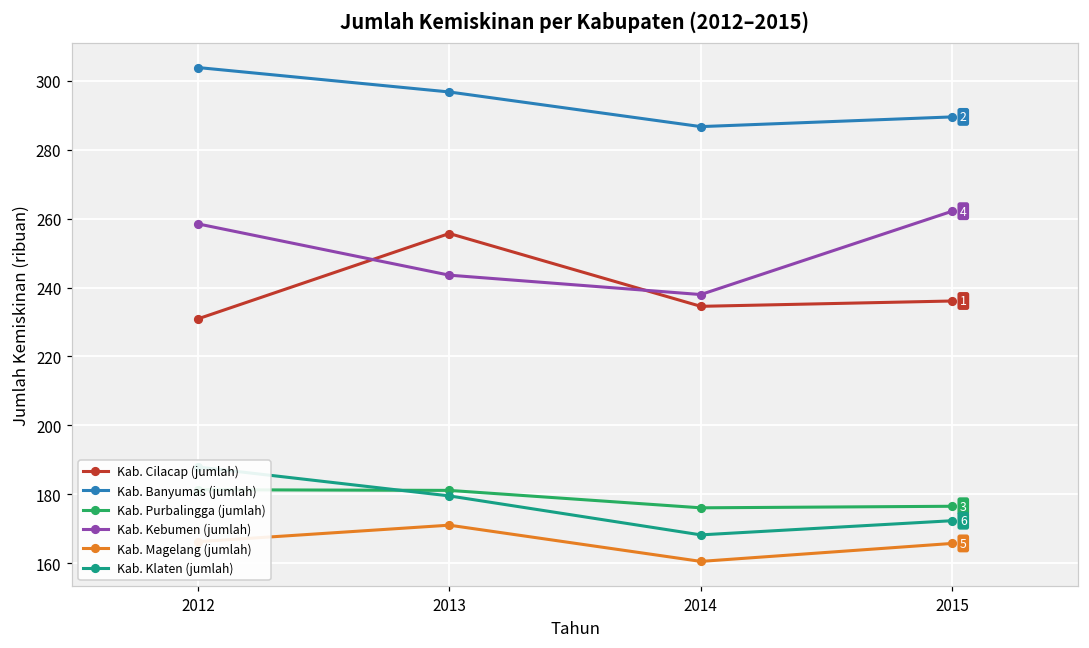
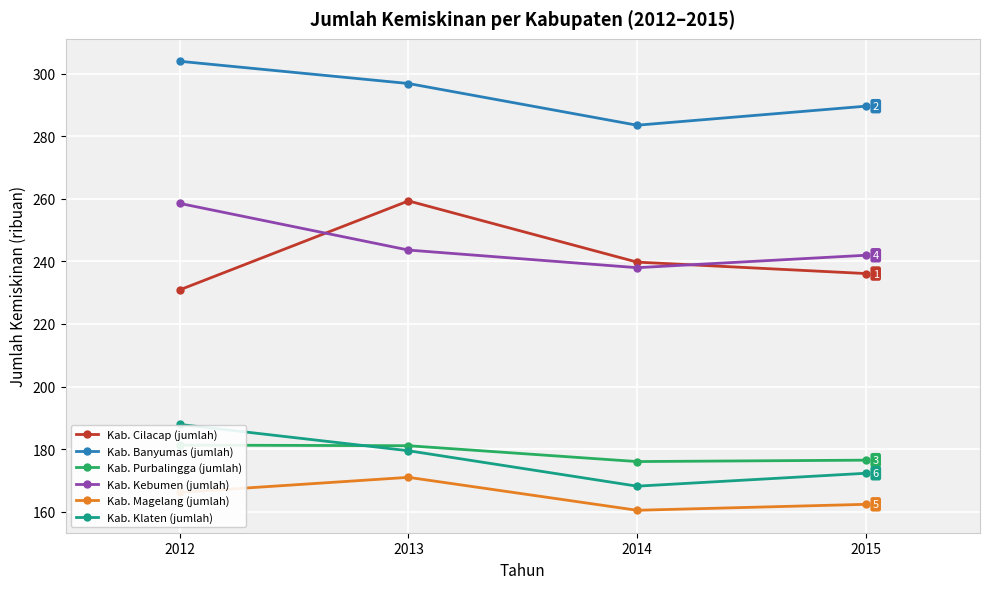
  {
    "Kab. Cilacap (jumlah)": {
      "2012": 231,
-     "2013": 256,
-     "2014": 235
+     "2013": 259,
+     "2014": 240
    },
    "Kab. Banyumas (jumlah)": {
      "2012": 304,
      "2013": 297,
-     "2014": 287
+     "2014": 283
    },
    "Kab. Kebumen (jumlah)": {
      "2012": 259,
      "2013": 244,
      "2014": 238,
-     "2015": 262
+     "2015": 242
    },
    "Kab. Magelang (jumlah)": {
      "2013": 171,
      "2014": 160,
-     "2015": 166
+     "2015": 162
    }
  }
